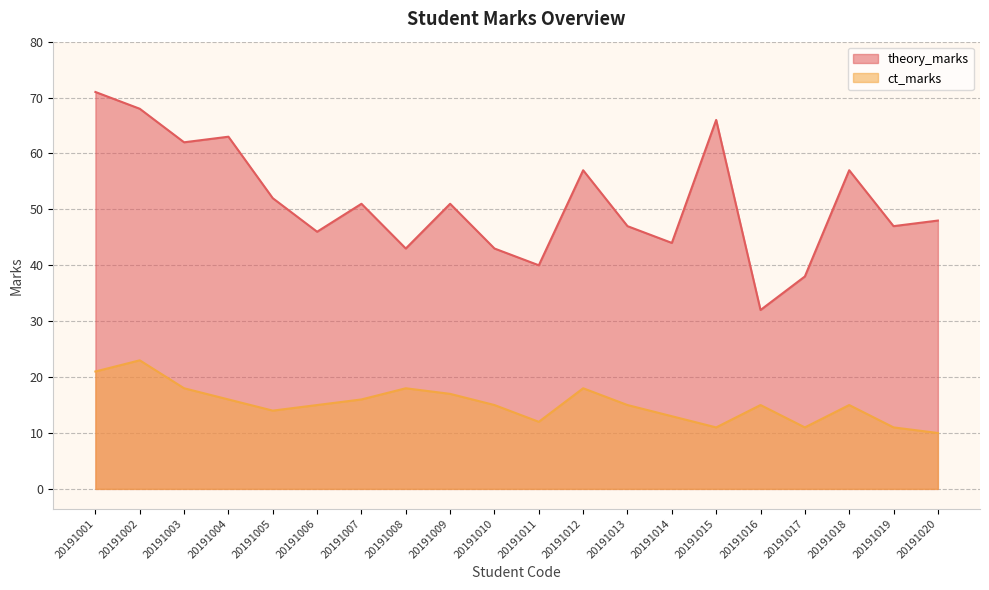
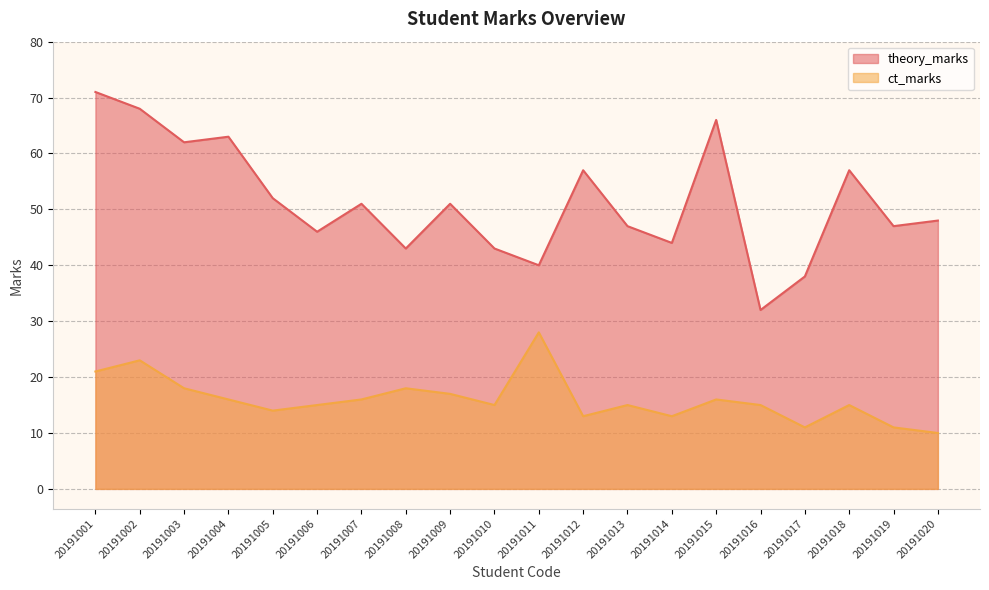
  {
    "theory_marks": {
      "20191001": 71,
      "20191002": 68,
      "20191003": 62,
      "20191004": 63,
      "20191005": 52,
      "20191006": 46,
      "20191007": 51,
      "20191008": 43,
      "20191009": 51,
      "20191010": 43,
      "20191011": 40,
      "20191012": 57,
      "20191013": 47,
      "20191014": 44,
      "20191015": 66,
      "20191016": 32,
      "20191017": 38,
      "20191018": 57,
      "20191019": 47,
      "20191020": 48
    },
    "ct_marks": {
      "20191001": 21,
      "20191002": 23,
      "20191003": 18,
      "20191004": 16,
      "20191005": 14,
      "20191006": 15,
      "20191007": 16,
      "20191008": 18,
      "20191009": 17,
      "20191010": 15,
-     "20191011": 12,
-     "20191012": 18,
+     "20191011": 28,
+     "20191012": 13,
      "20191013": 15,
      "20191014": 13,
-     "20191015": 11,
+     "20191015": 16,
      "20191016": 15,
      "20191017": 11,
      "20191018": 15,
      "20191019": 11,
      "20191020": 10
    }
  }
